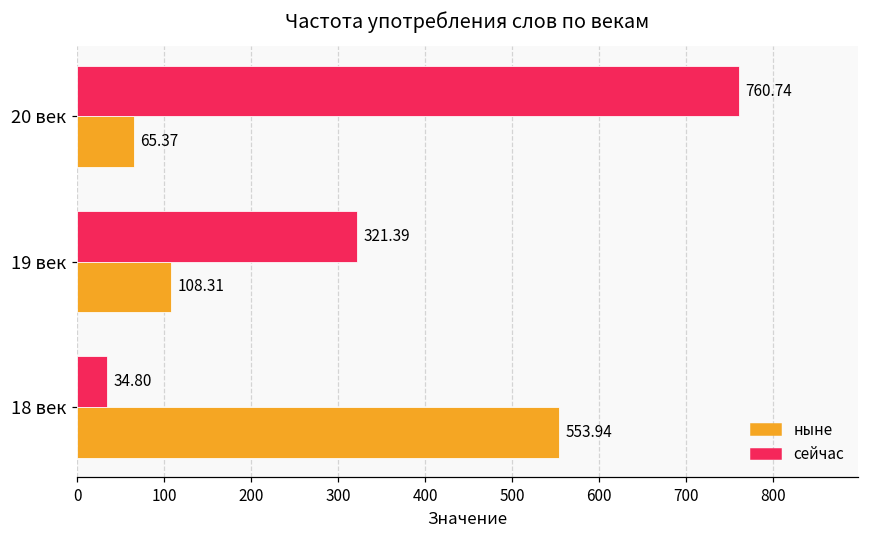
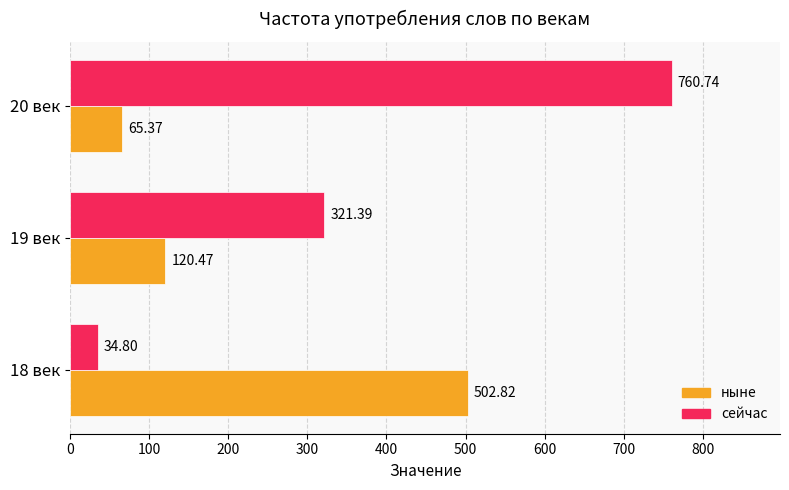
  {
    "ныне": {
      "20 век": 65.37,
-     "19 век": 108.31,
-     "18 век": 553.94
+     "19 век": 120.47,
+     "18 век": 502.82
    },
    "сейчас": {
      "20 век": 760.74,
      "19 век": 321.39,
      "18 век": 34.80
    }
  }
